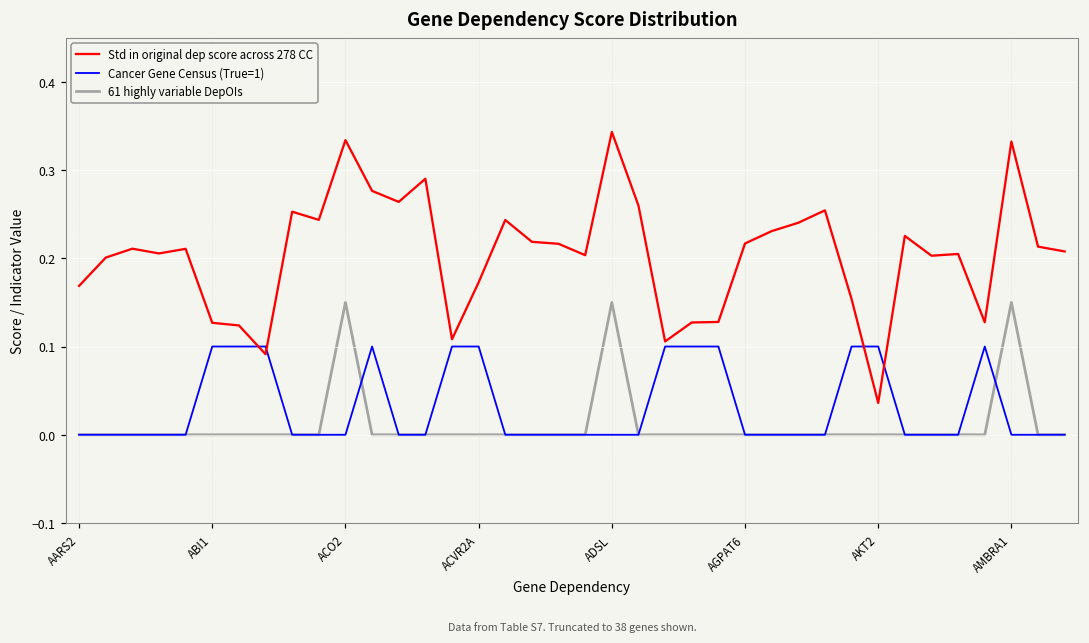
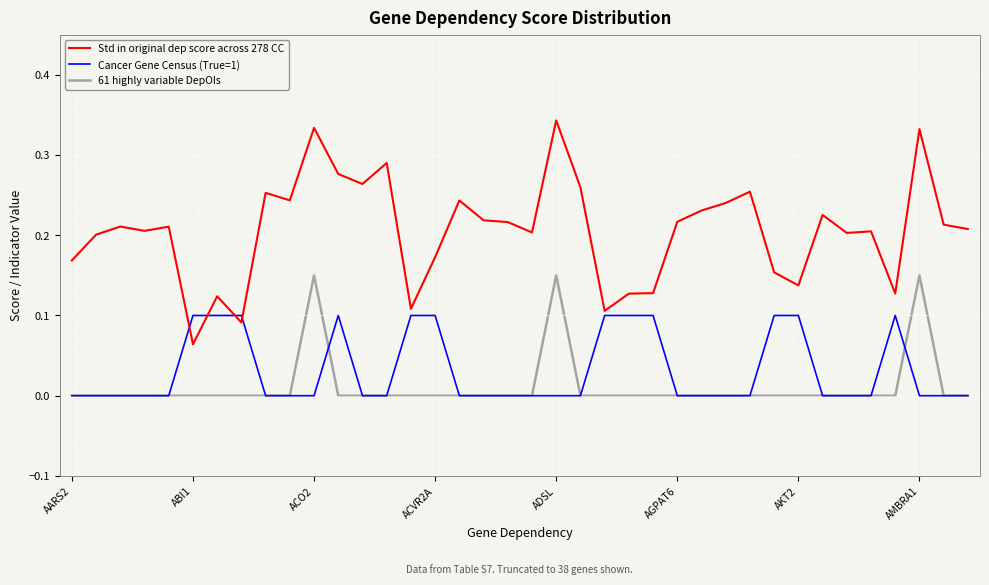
  {
    "Std in original dep score across 278 CC": {
      "AARS2": 0.17,
-     "ABI1": 0.13,
+     "ABI1": 0.06,
      "ACO2": 0.33,
      "ACVR2A": 0.17,
      "ADSL": 0.34,
      "AGPAT6": 0.22,
-     "AKT2": 0.04,
+     "AKT2": 0.14,
      "AMBRA1": 0.33
    },
    "Cancer Gene Census (True=1)": {
      "ABI1": 0.10,
      "ACO2": 0.00,
      "ACVR2A": 0.10,
      "ADSL": 0.00,
      "AKT2": 0.10,
      "AMBRA1": 0.00
    },
    "61 highly variable DepOIs": {
      "ABI1": 0.00,
      "ACO2": 0.15,
      "ACVR2A": 0.00,
      "ADSL": 0.15,
      "AKT2": 0.00,
      "AMBRA1": 0.15
    }
  }
